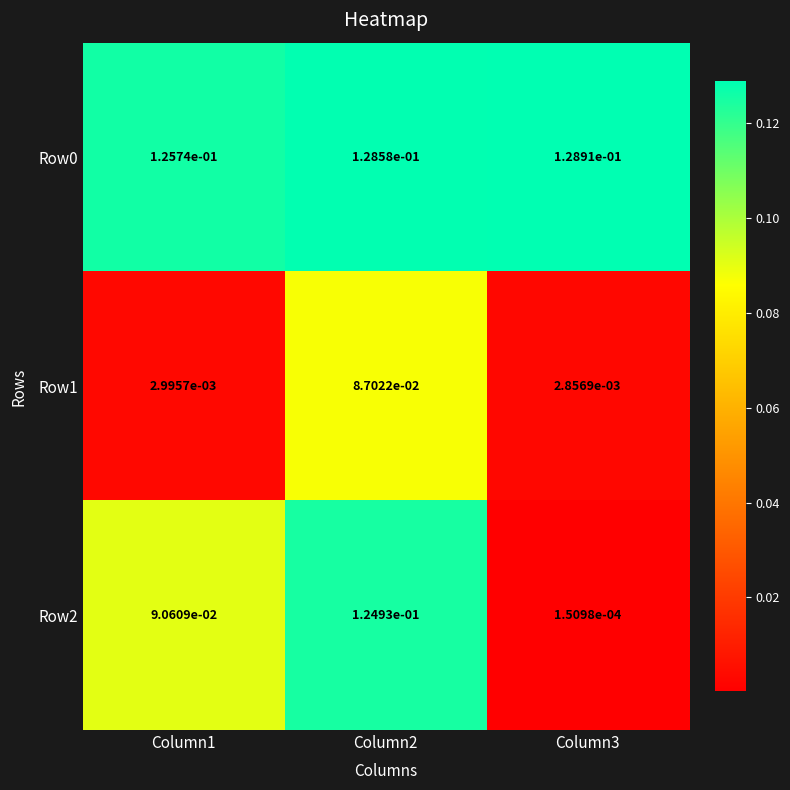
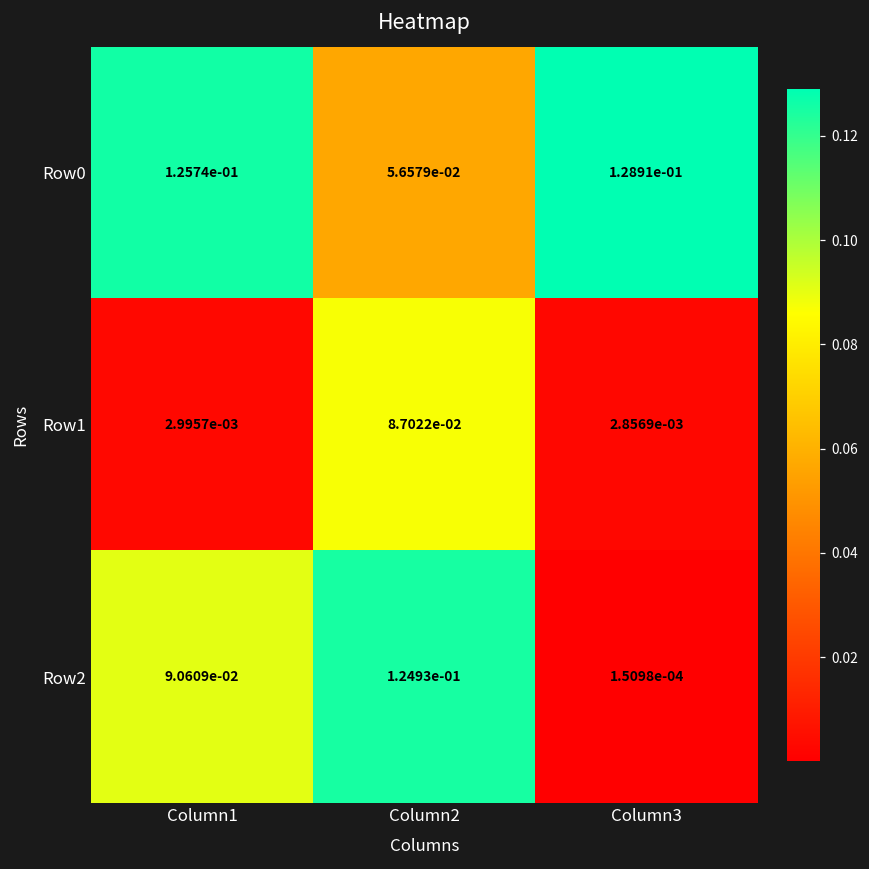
  {
    "Row0": {
      "Column1": "1.2574e-01",
-     "Column2": "1.2858e-01",
+     "Column2": "5.6579e-02",
      "Column3": "1.2891e-01"
    },
    "Row1": {
      "Column1": "2.9957e-03",
      "Column2": "8.7022e-02",
      "Column3": "2.8569e-03"
    },
    "Row2": {
      "Column1": "9.0609e-02",
      "Column2": "1.2493e-01",
      "Column3": "1.5098e-04"
    }
  }
